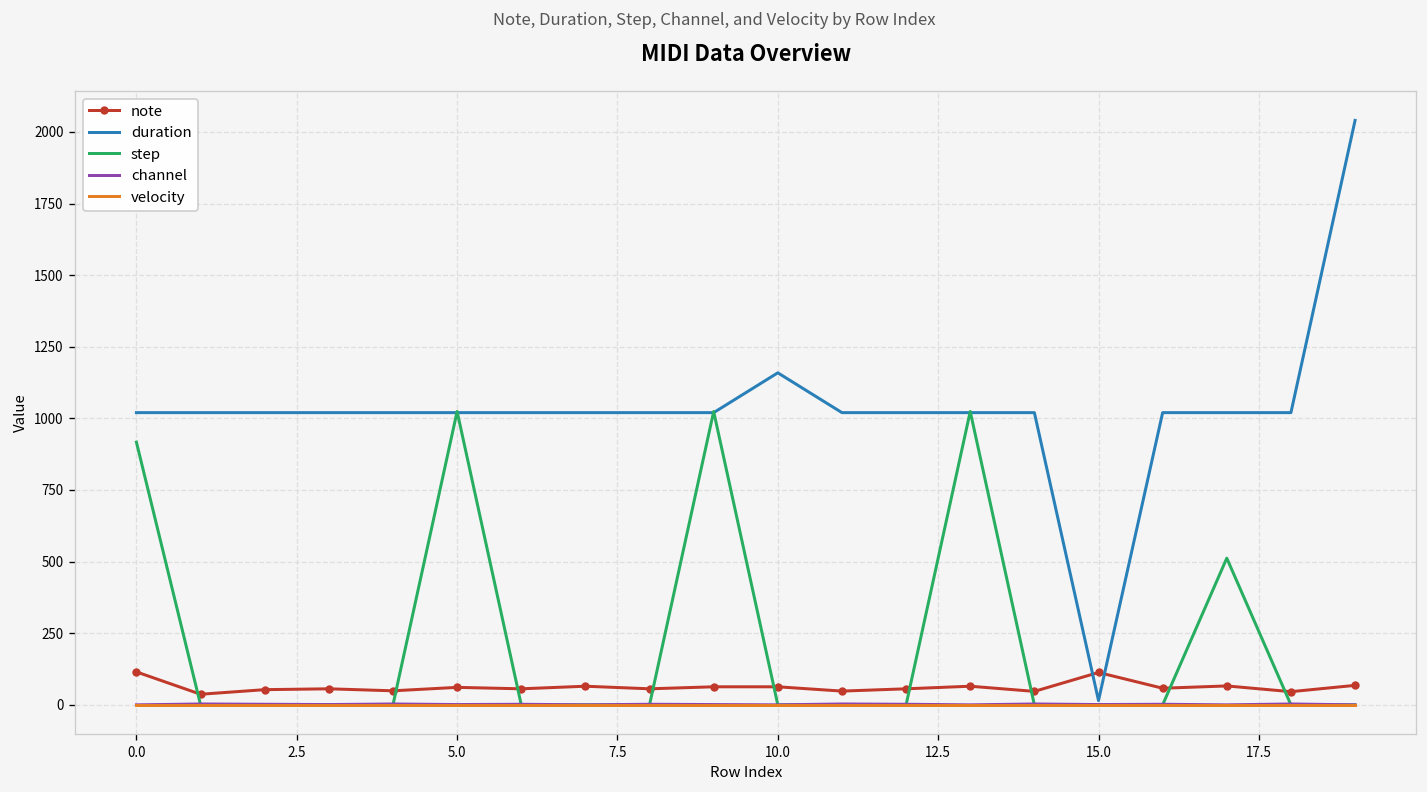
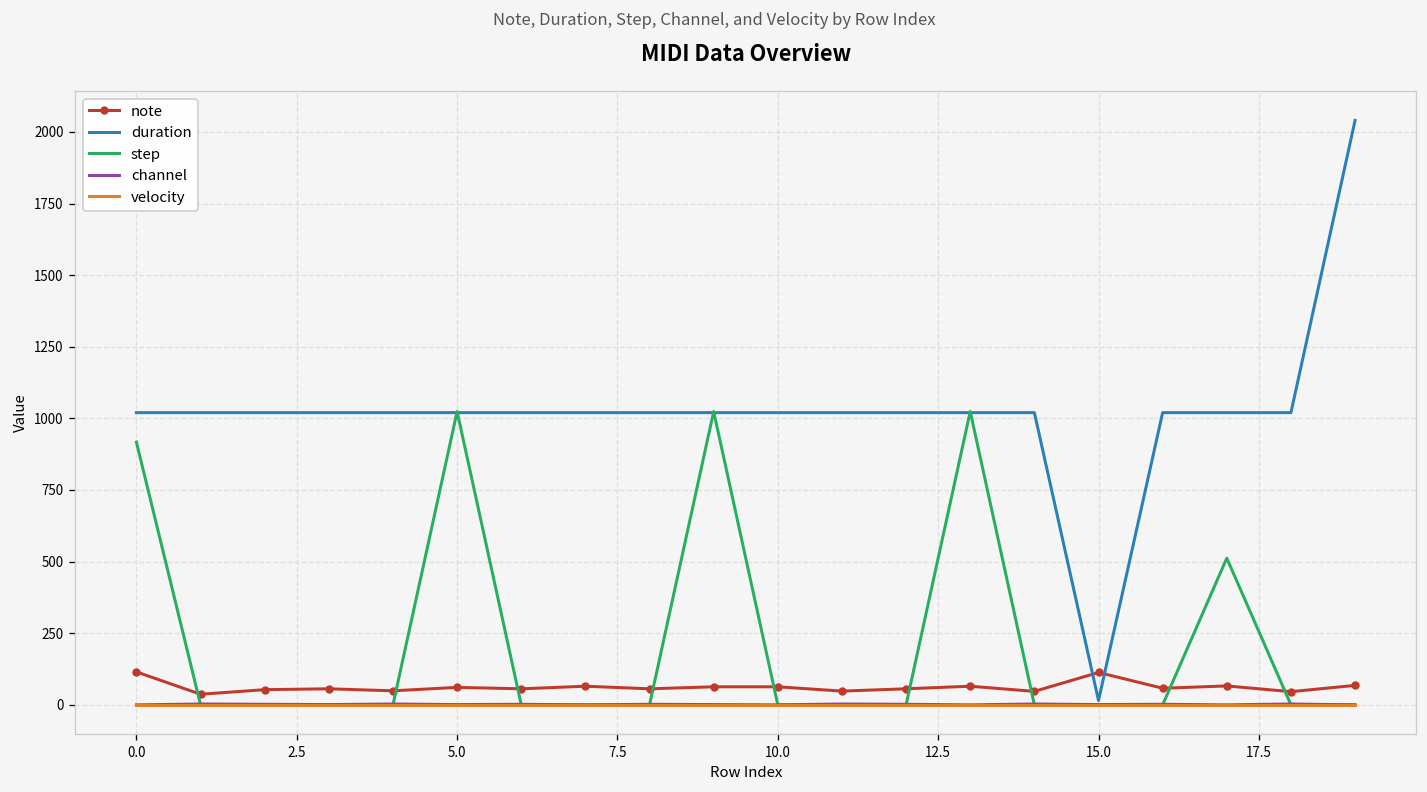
  {
    "note": {
      "0.0": 120,
      "5.0": 60,
      "10.0": 60,
      "15.0": 110
    },
    "duration": {
      "0.0": 1020,
-     "10.0": 1160,
+     "10.0": 1020,
      "15.0": 20
    },
    "step": {
      "0.0": 920
    },
    "velocity": {
      "0.0": 0,
      "5.0": 0
    }
  }
